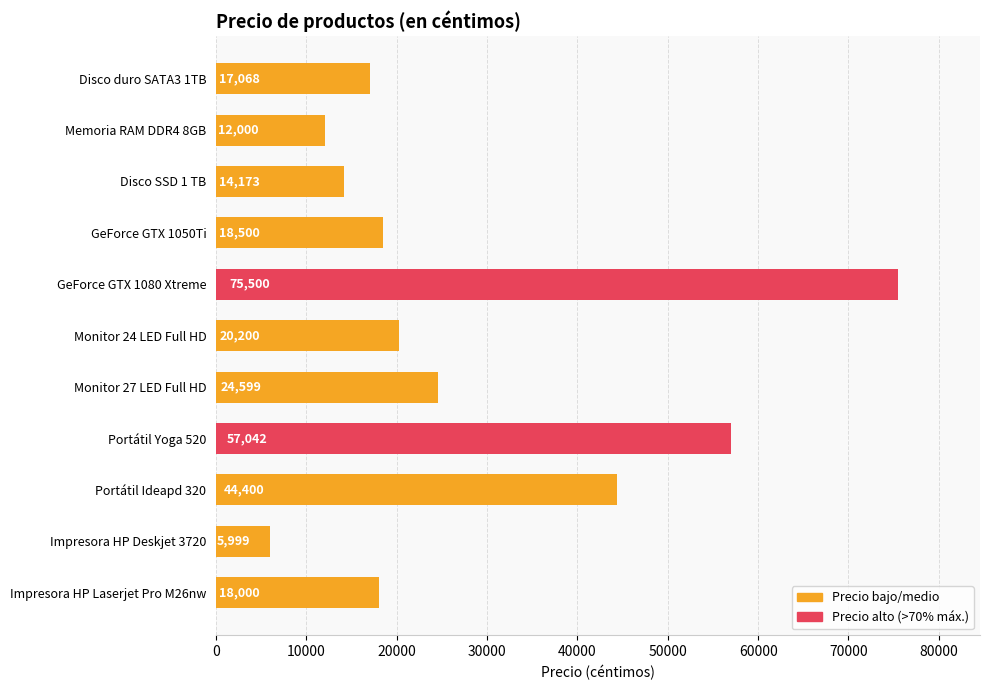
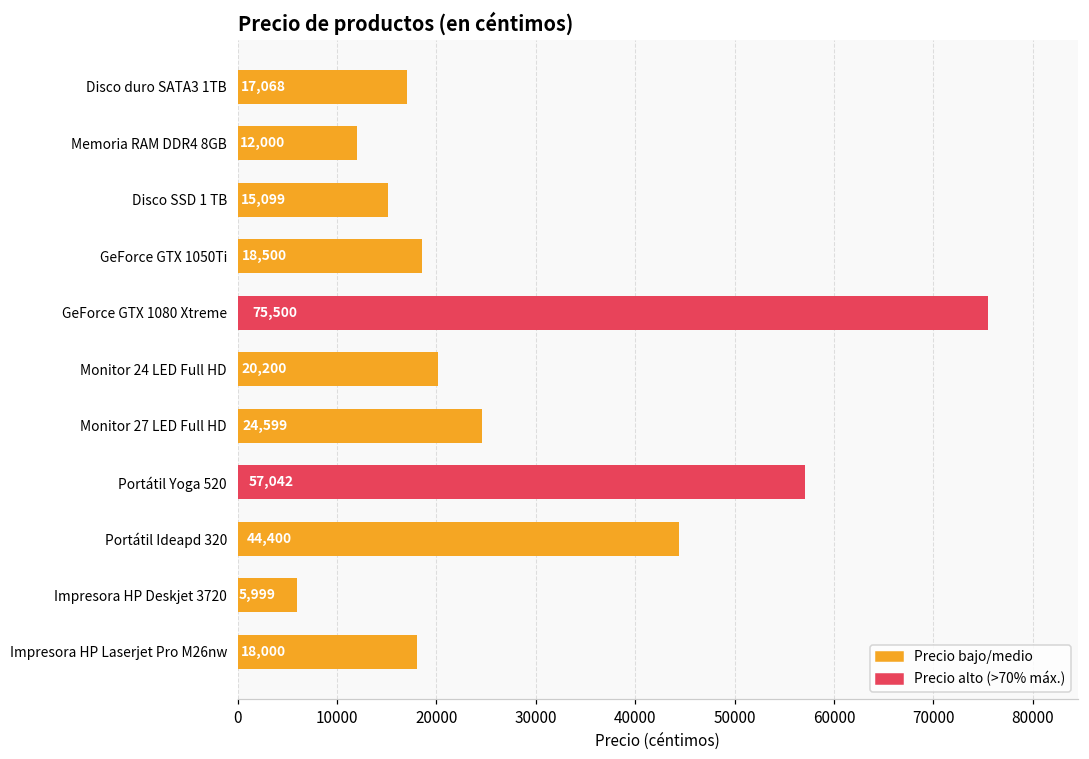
  {
    "Disco duro SATA3 1TB": "17,068",
    "Memoria RAM DDR4 8GB": "12,000",
-   "Disco SSD 1 TB": "14,173",
+   "Disco SSD 1 TB": "15,099",
    "GeForce GTX 1050Ti": "18,500",
    "GeForce GTX 1080 Xtreme": "75,500",
    "Monitor 24 LED Full HD": "20,200",
    "Monitor 27 LED Full HD": "24,599",
    "Portátil Yoga 520": "57,042",
    "Portátil Ideapd 320": "44,400",
    "Impresora HP Deskjet 3720": "5,999",
    "Impresora HP Laserjet Pro M26nw": "18,000"
  }
